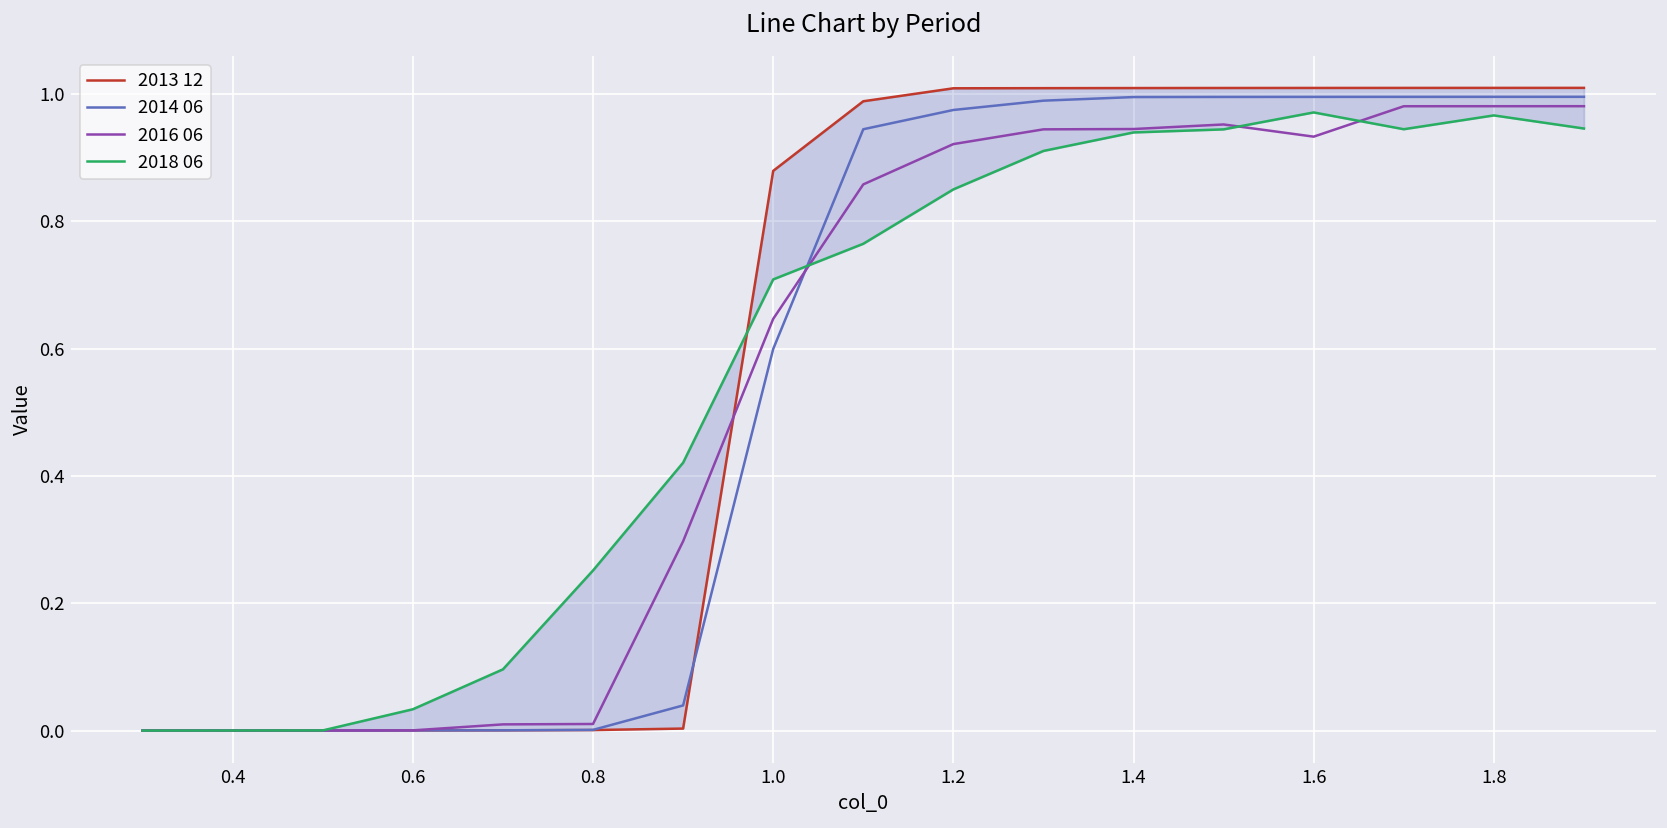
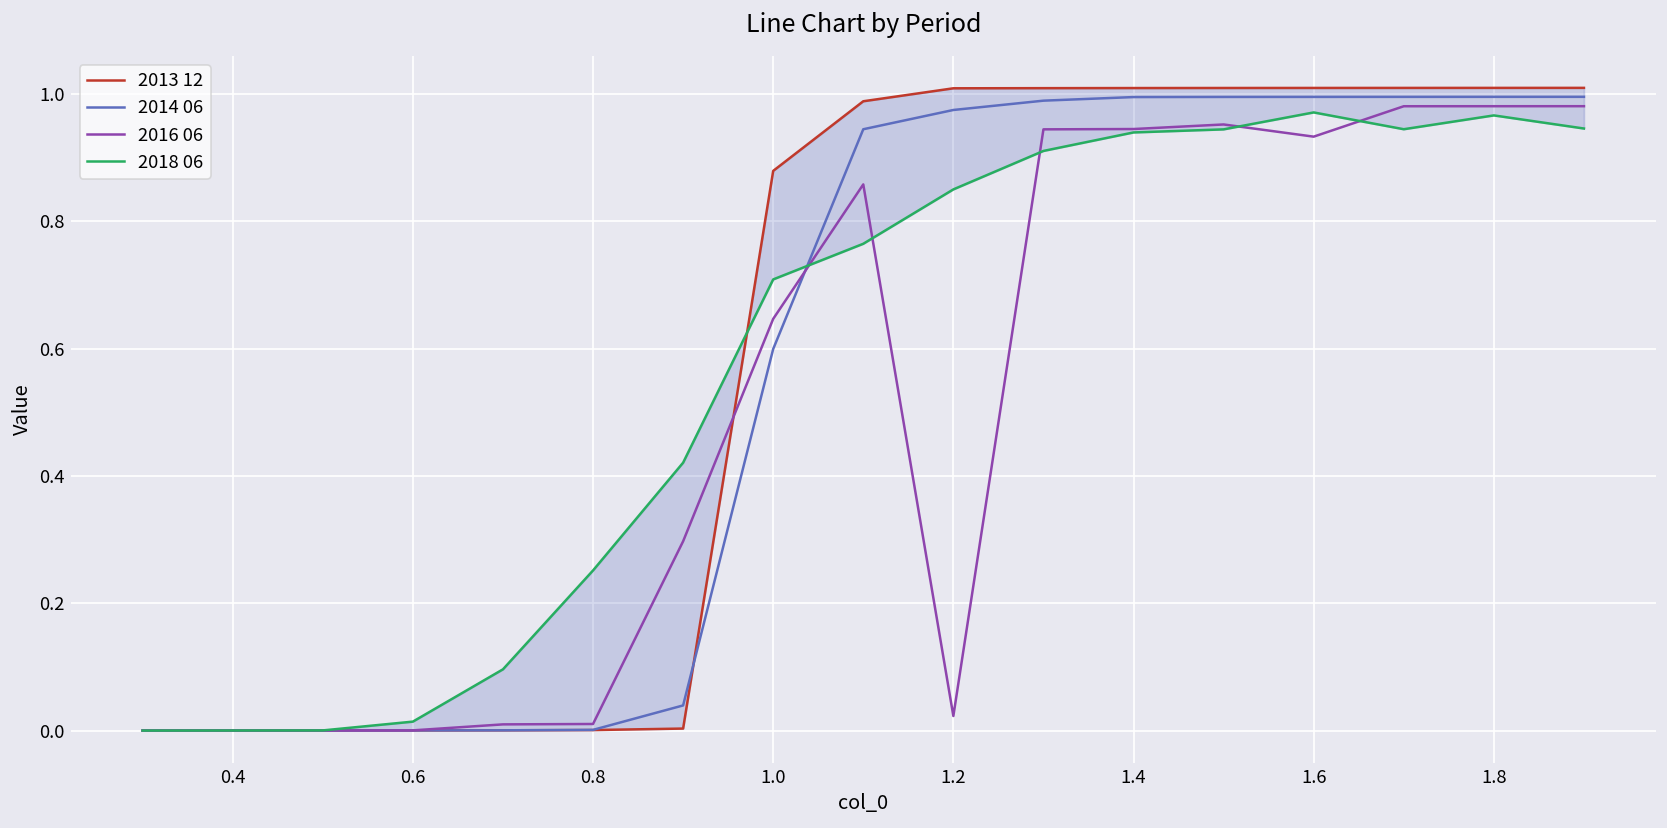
  {
    "2016 06": {
      "0.8": 0.01,
      "1.0": 0.65,
-     "1.2": 0.92,
+     "1.2": 0.02,
      "1.4": 0.94,
      "1.6": 0.93,
      "1.8": 0.98
    },
    "2018 06": {
-     "0.6": 0.03,
+     "0.6": 0.01,
      "1.0": 0.71,
      "1.2": 0.85,
      "1.4": 0.94,
      "1.6": 0.97,
      "1.8": 0.97
    }
  }
